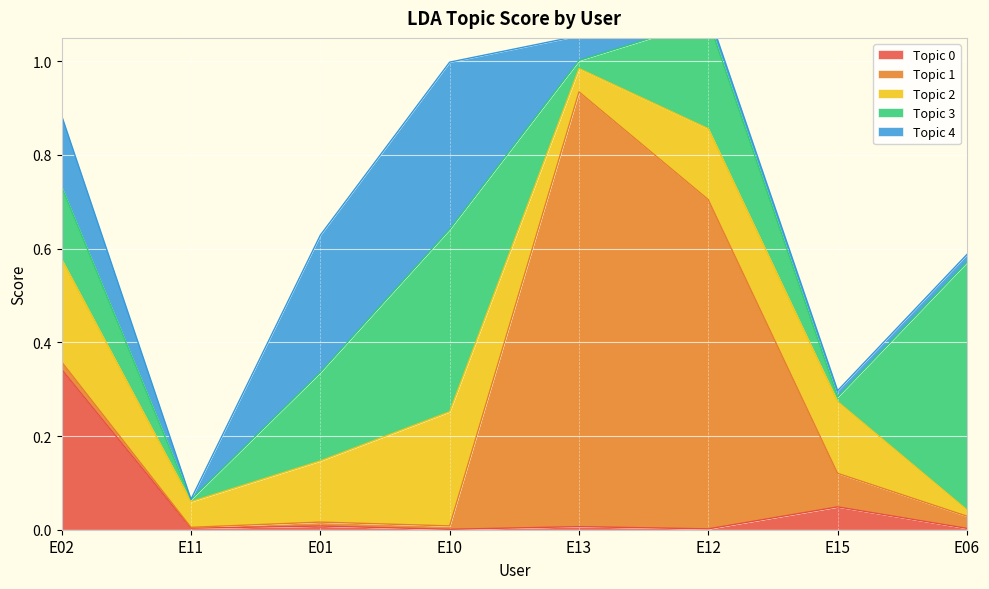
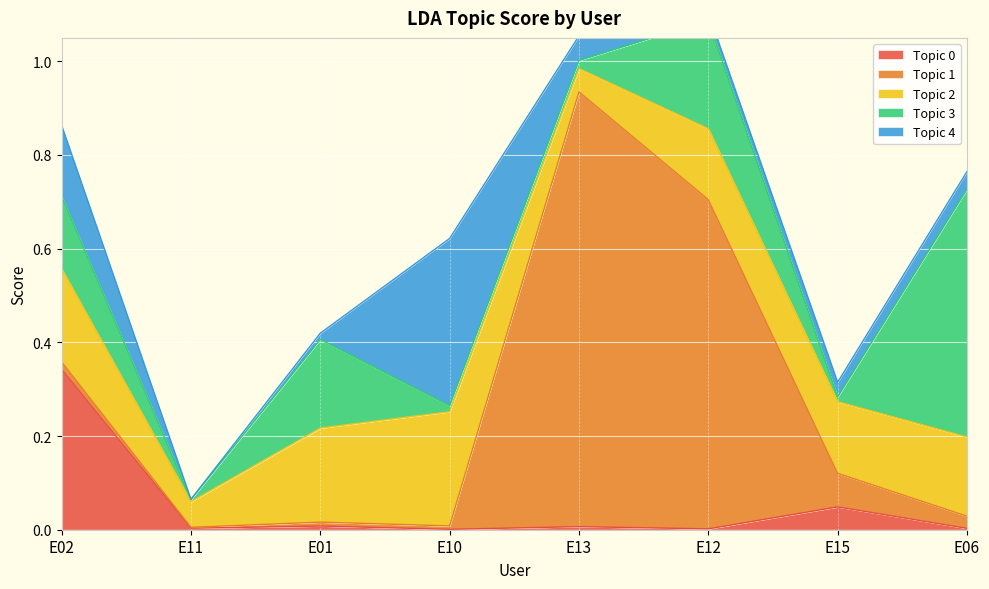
  {
    "Topic 2": {
-     "E02": 0.22,
-     "E01": 0.13,
+     "E02": 0.20,
+     "E01": 0.20,
      "E10": 0.24,
      "E13": 0.05,
      "E12": 0.15,
      "E15": 0.15,
-     "E06": 0.01
+     "E06": 0.17
    },
    "Topic 3": {
      "E02": 0.15,
      "E01": 0.19,
-     "E10": 0.39,
+     "E10": 0.01,
      "E13": 0.02,
      "E15": 0.01,
      "E06": 0.53
    },
    "Topic 4": {
      "E02": 0.15,
-     "E01": 0.29,
+     "E01": 0.01,
      "E10": 0.36,
      "E13": 0.05,
-     "E15": 0.01,
-     "E06": 0.02
+     "E15": 0.03,
+     "E06": 0.04
    }
  }
